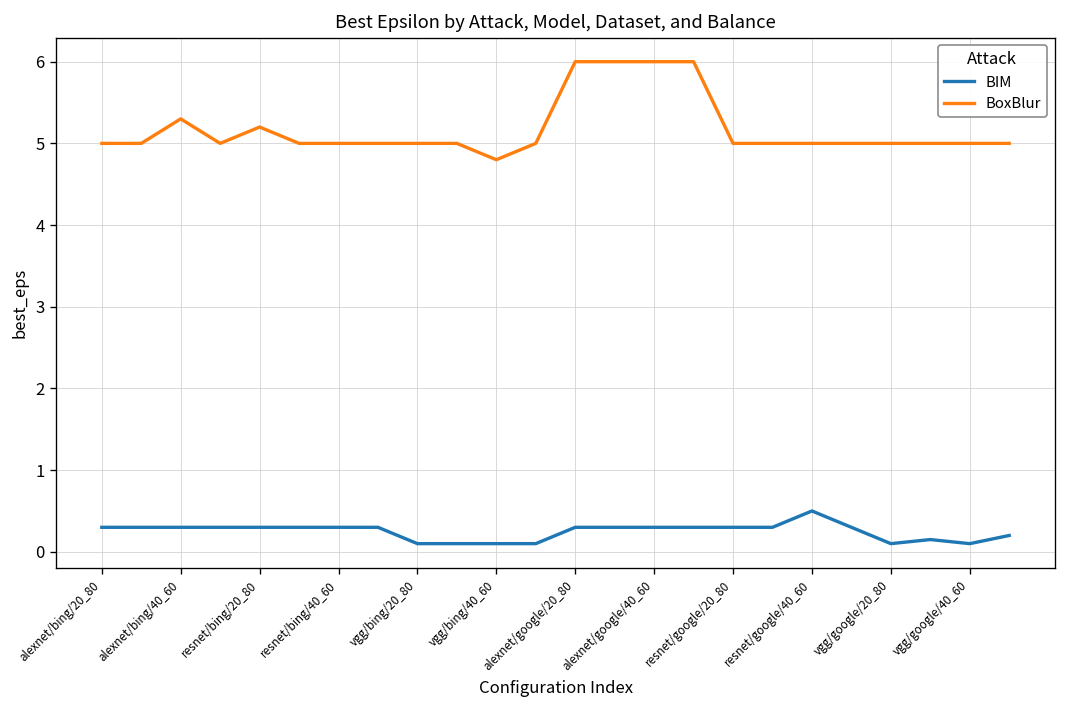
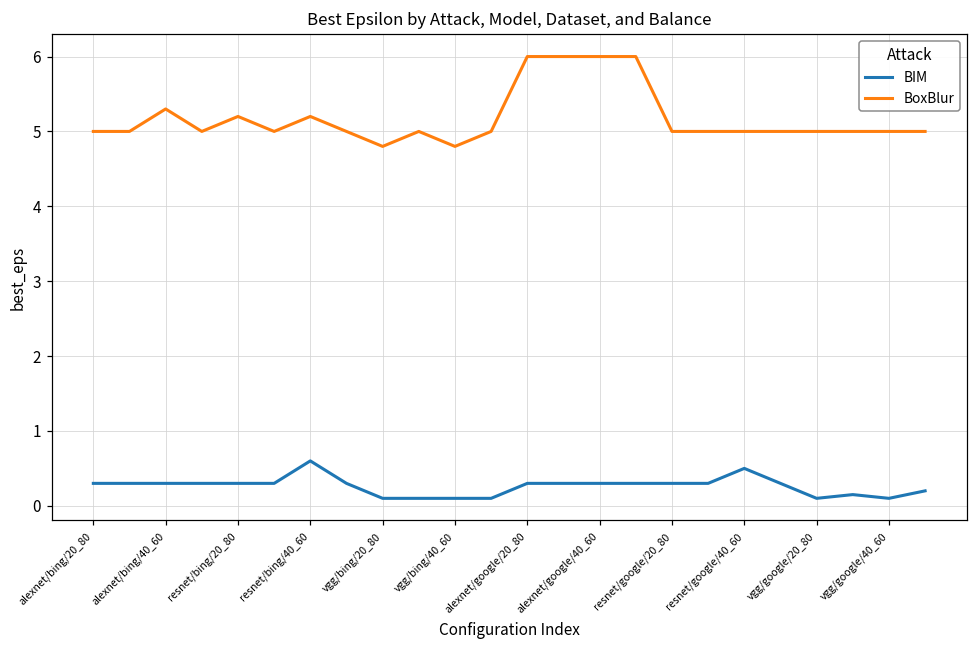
  {
    "BIM": {
      "alexnet/bing/20_80": 0.3,
      "alexnet/bing/40_60": 0.3,
      "resnet/bing/20_80": 0.3,
-     "resnet/bing/40_60": 0.3,
+     "resnet/bing/40_60": 0.6,
      "vgg/bing/20_80": 0.1,
      "vgg/bing/40_60": 0.1,
      "alexnet/google/20_80": 0.3,
      "alexnet/google/40_60": 0.3,
      "resnet/google/20_80": 0.3,
      "resnet/google/40_60": 0.5,
      "vgg/google/20_80": 0.1,
      "vgg/google/40_60": 0.1
    },
    "BoxBlur": {
      "alexnet/bing/20_80": 5.0,
      "alexnet/bing/40_60": 5.3,
      "resnet/bing/20_80": 5.2,
-     "resnet/bing/40_60": 5.0,
-     "vgg/bing/20_80": 5.0,
+     "resnet/bing/40_60": 5.2,
+     "vgg/bing/20_80": 4.8,
      "vgg/bing/40_60": 4.8,
      "alexnet/google/20_80": 6.0,
      "alexnet/google/40_60": 6.0,
      "resnet/google/20_80": 5.0,
      "resnet/google/40_60": 5.0,
      "vgg/google/20_80": 5.0,
      "vgg/google/40_60": 5.0
    }
  }
